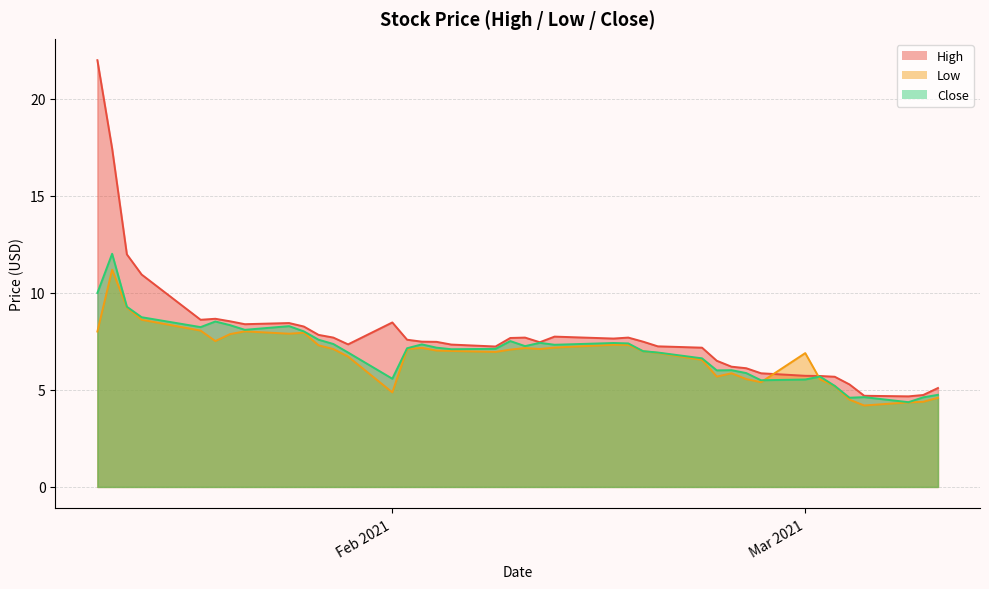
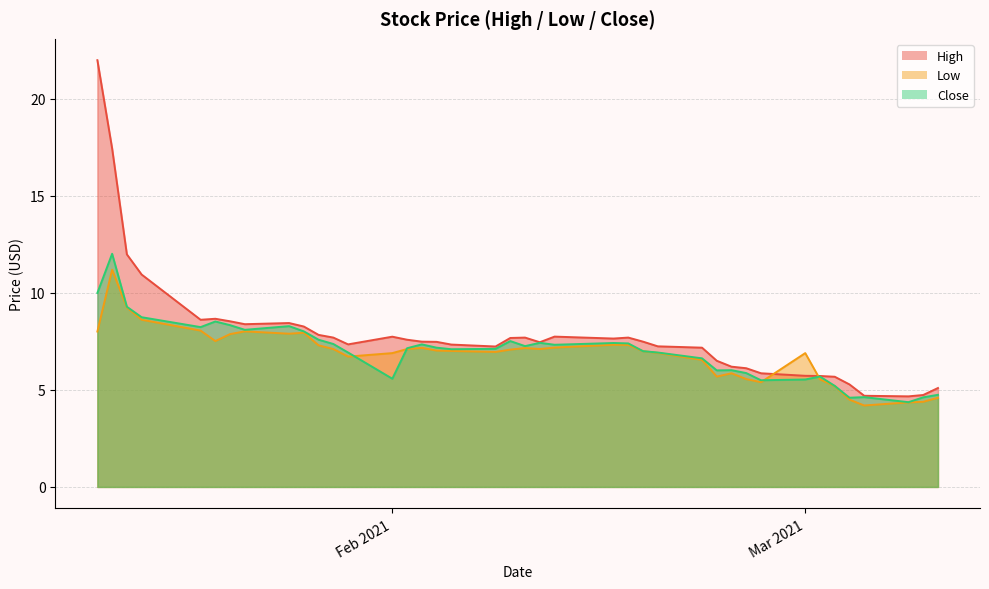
  {
    "High": {
-     "Feb 2021": 8.5,
+     "Feb 2021": 7.7,
      "Mar 2021": 5.7
    },
    "Low": {
-     "Feb 2021": 4.9,
+     "Feb 2021": 6.9,
      "Mar 2021": 6.9
    },
    "Close": {
      "Feb 2021": 5.6,
      "Mar 2021": 5.5
    }
  }
